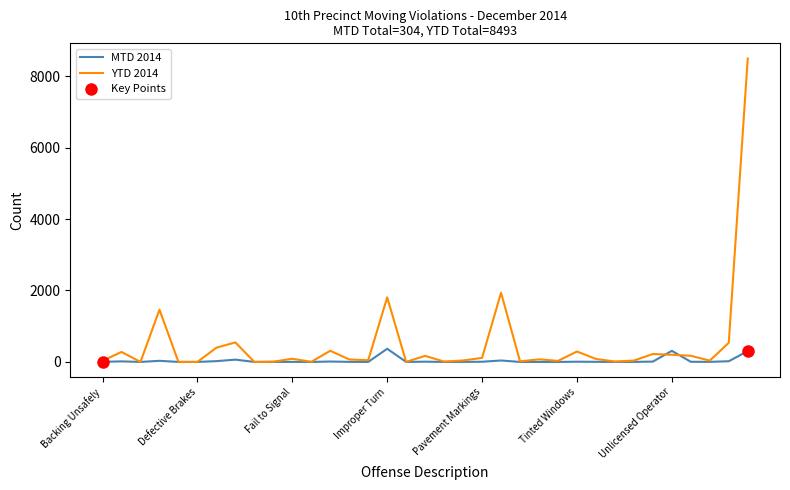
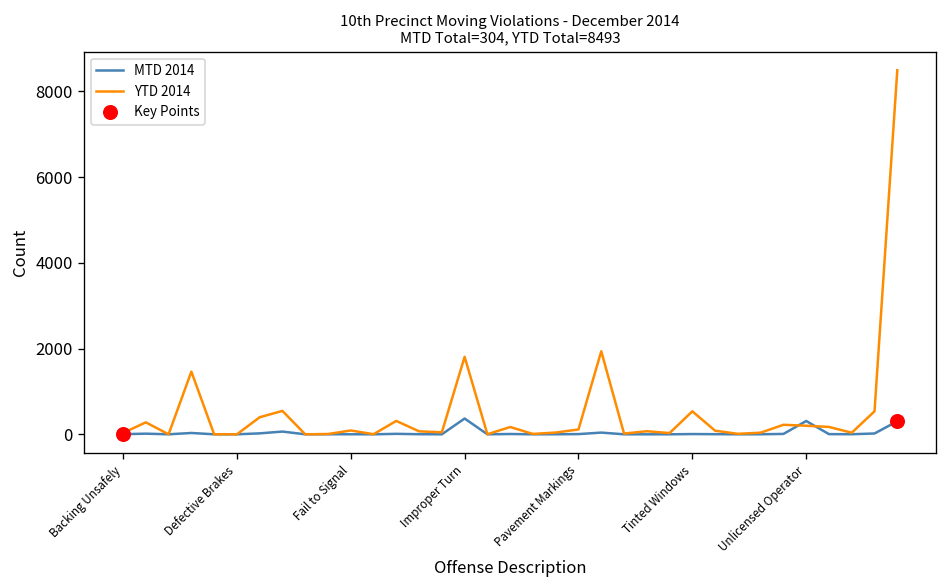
  {
    "MTD 2014": {
      "Fail to Signal": 0,
      "Improper Turn": 400,
      "Pavement Markings": 0,
      "Tinted Windows": 0,
      "Unlicensed Operator": 300
    },
    "YTD 2014": {
      "Fail to Signal": 100,
      "Improper Turn": 1800,
      "Pavement Markings": 100,
-     "Tinted Windows": 300,
+     "Tinted Windows": 500,
      "Unlicensed Operator": 200
    }
  }
